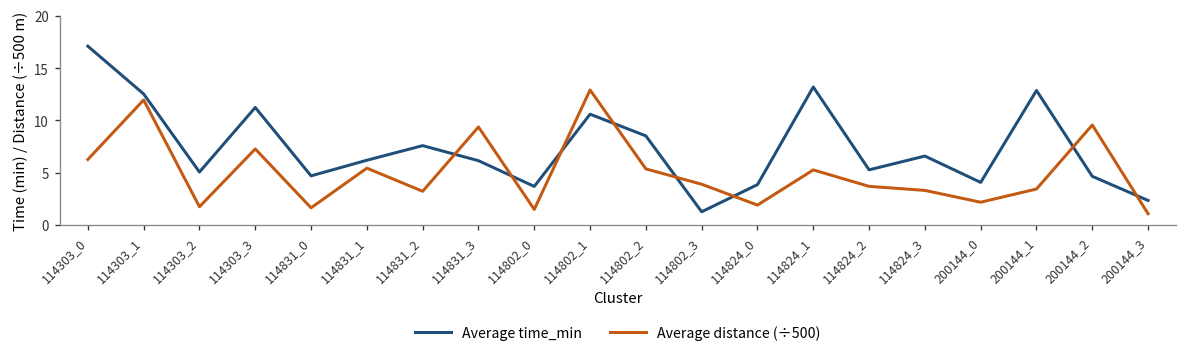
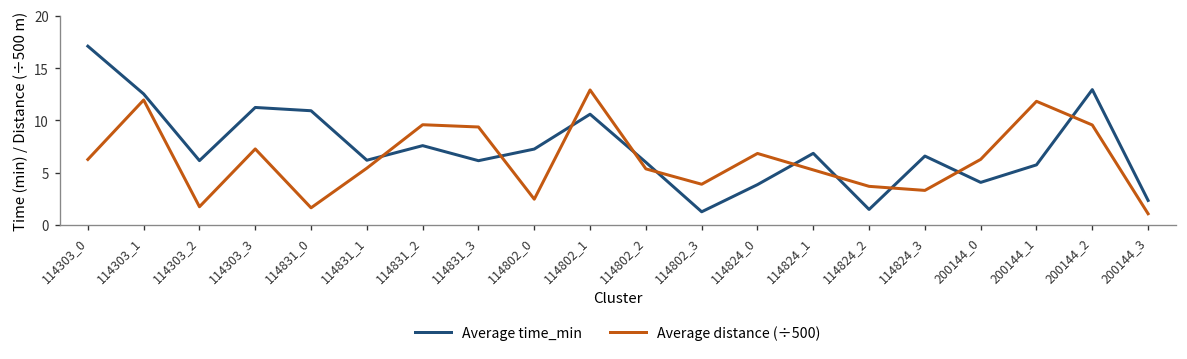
  {
    "Average time_min": {
      "114303_0": 17,
      "114303_1": 13,
-     "114303_2": 5,
+     "114303_2": 6,
      "114303_3": 11,
-     "114831_0": 5,
+     "114831_0": 11,
      "114831_1": 6,
      "114831_2": 8,
      "114831_3": 6,
-     "114802_0": 4,
+     "114802_0": 7,
      "114802_1": 11,
-     "114802_2": 9,
+     "114802_2": 6,
      "114802_3": 1,
      "114824_0": 4,
-     "114824_1": 13,
-     "114824_2": 5,
+     "114824_1": 7,
+     "114824_2": 1,
      "114824_3": 7,
      "200144_0": 4,
-     "200144_1": 13,
-     "200144_2": 5,
+     "200144_1": 6,
+     "200144_2": 13,
      "200144_3": 2
    },
    "Average distance (÷500)": {
      "114303_0": 6,
      "114303_1": 12,
      "114303_2": 2,
      "114303_3": 7,
      "114831_0": 2,
      "114831_1": 5,
-     "114831_2": 3,
+     "114831_2": 10,
      "114831_3": 9,
-     "114802_0": 1,
+     "114802_0": 2,
      "114802_1": 13,
      "114802_2": 5,
      "114802_3": 4,
-     "114824_0": 2,
+     "114824_0": 7,
      "114824_1": 5,
      "114824_2": 4,
      "114824_3": 3,
-     "200144_0": 2,
-     "200144_1": 3,
+     "200144_0": 6,
+     "200144_1": 12,
      "200144_2": 10,
      "200144_3": 1
    }
  }
